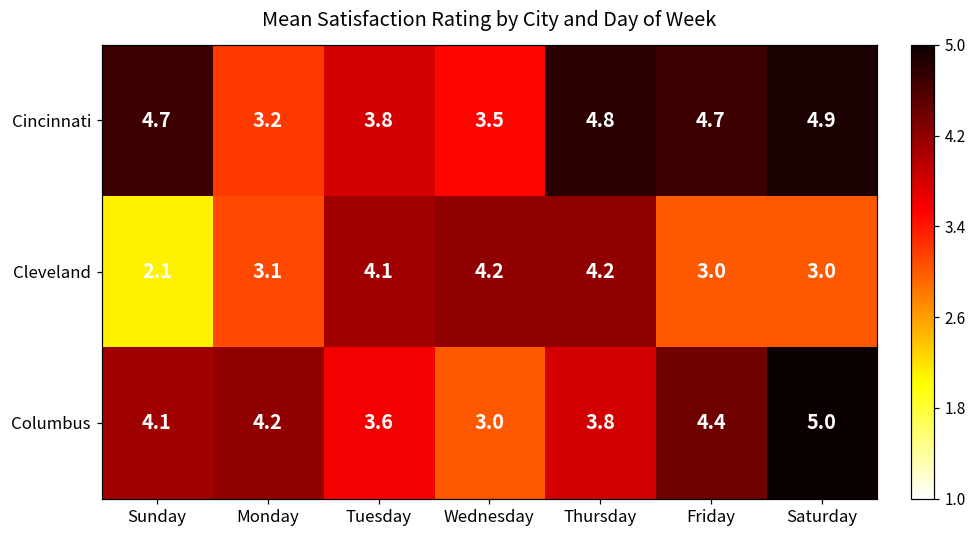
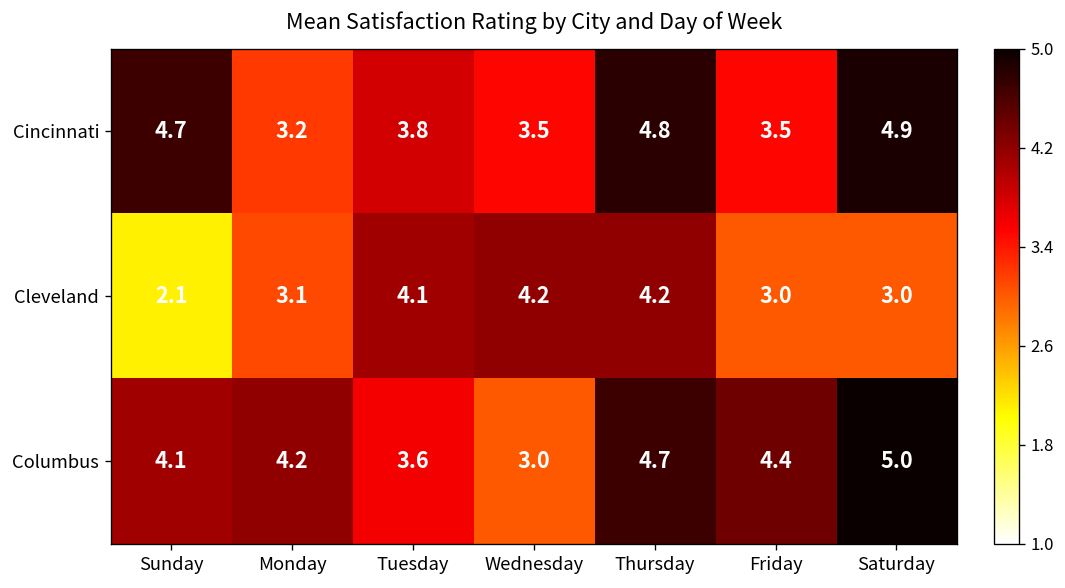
  {
    "Cincinnati": {
      "Sunday": 4.7,
      "Monday": 3.2,
      "Tuesday": 3.8,
      "Wednesday": 3.5,
      "Thursday": 4.8,
-     "Friday": 4.7,
+     "Friday": 3.5,
      "Saturday": 4.9
    },
    "Cleveland": {
      "Sunday": 2.1,
      "Monday": 3.1,
      "Tuesday": 4.1,
      "Wednesday": 4.2,
      "Thursday": 4.2,
      "Friday": 3.0,
      "Saturday": 3.0
    },
    "Columbus": {
      "Sunday": 4.1,
      "Monday": 4.2,
      "Tuesday": 3.6,
      "Wednesday": 3.0,
-     "Thursday": 3.8,
+     "Thursday": 4.7,
      "Friday": 4.4,
      "Saturday": 5.0
    }
  }
